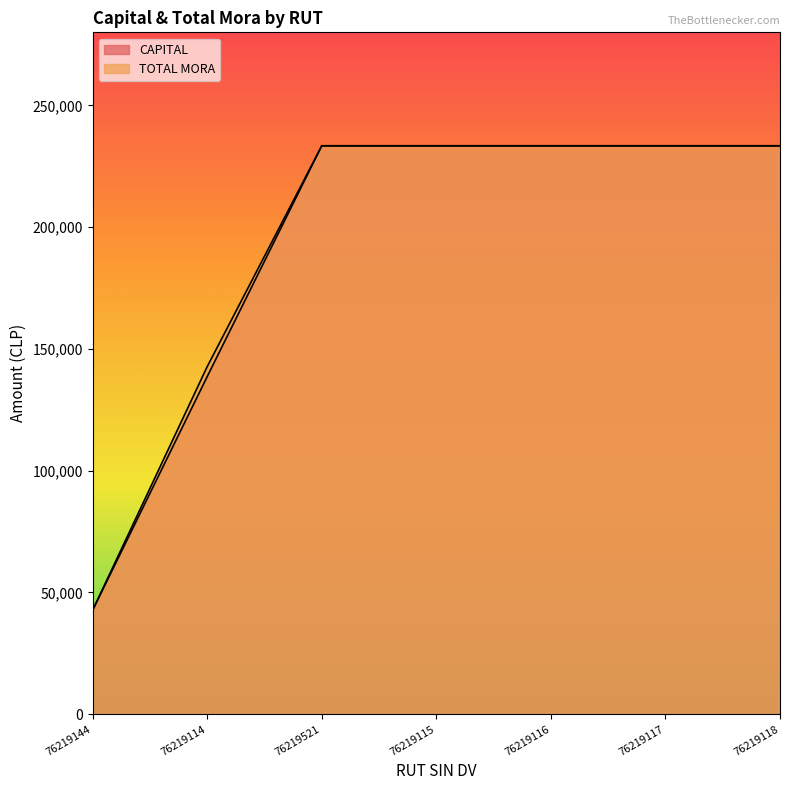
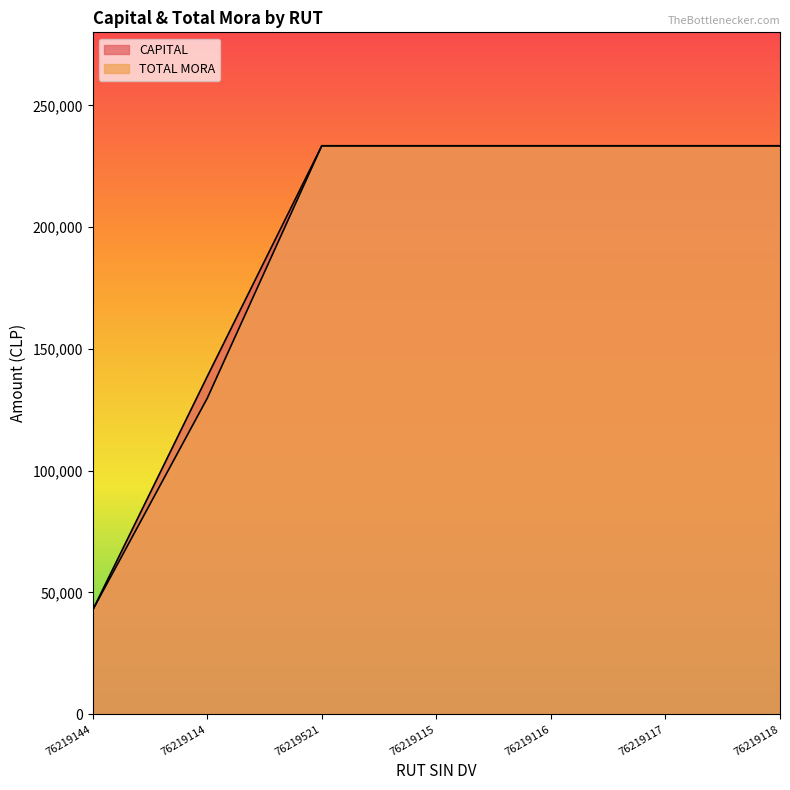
  {
    "CAPITAL": {
      "76219114": "139,000"
    },
    "TOTAL MORA": {
-     "76219114": "143,000"
+     "76219114": "130,000"
    }
  }
